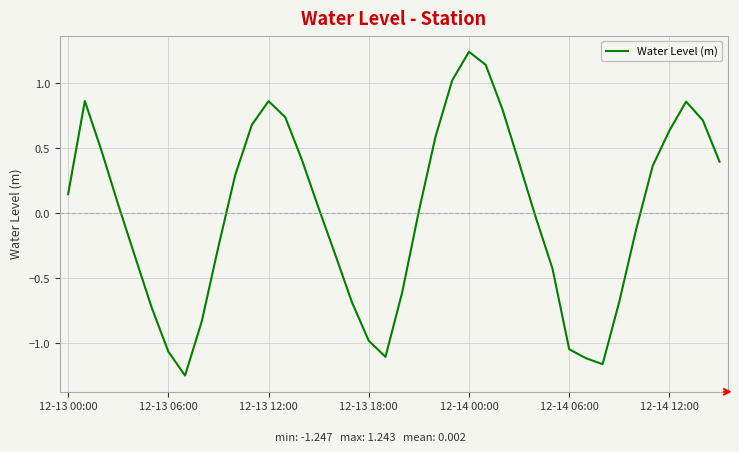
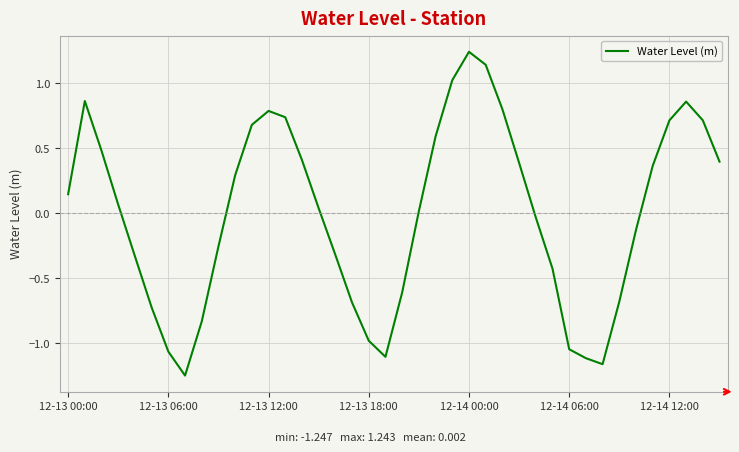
  {
    "12-13 00:00": 0.15,
    "12-13 06:00": -1.06,
-   "12-13 12:00": 0.86,
+   "12-13 12:00": 0.79,
    "12-13 18:00": -0.98,
    "12-14 00:00": 1.24,
    "12-14 06:00": -1.04,
-   "12-14 12:00": 0.64
+   "12-14 12:00": 0.72
  }
